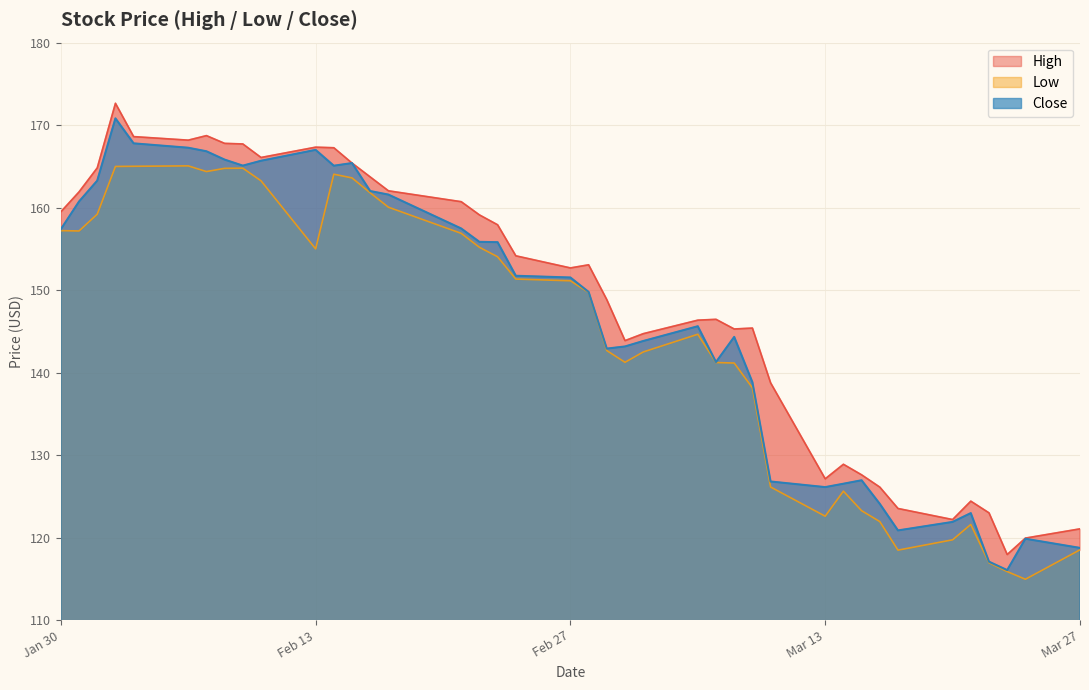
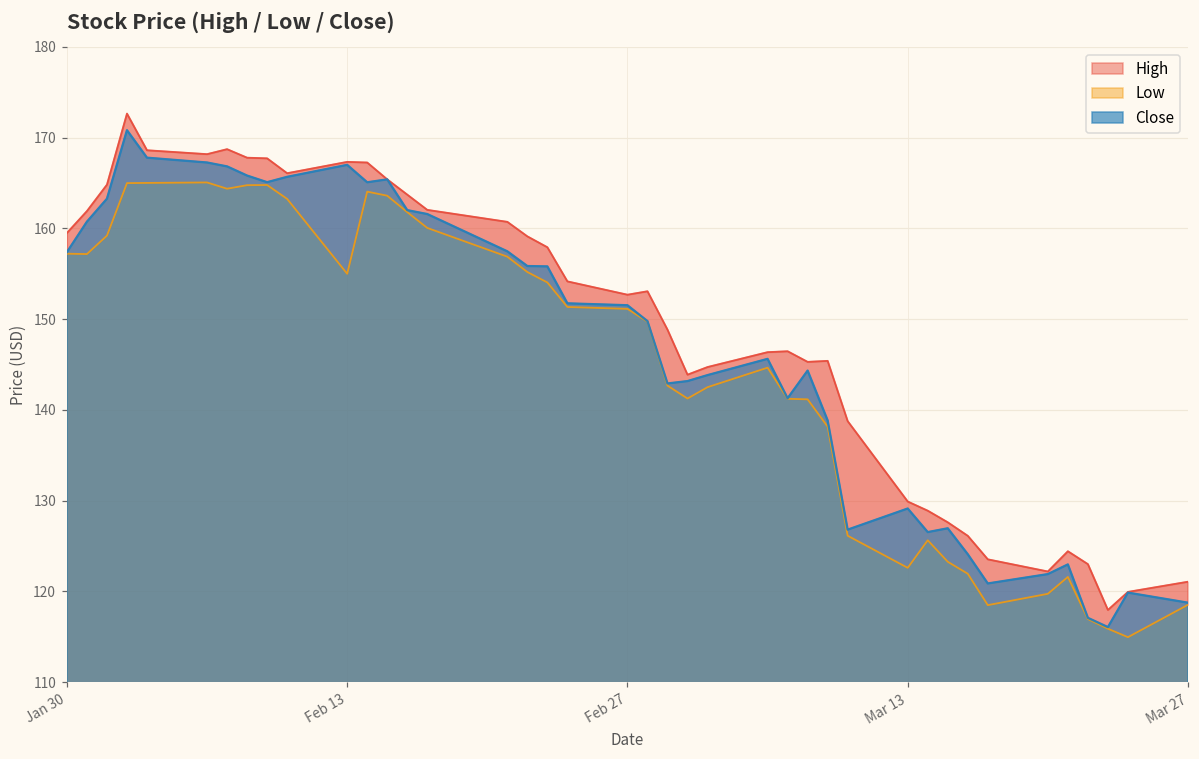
  {
    "High": {
      "Jan 30": 159,
      "Feb 13": 167,
      "Feb 27": 153,
-     "Mar 13": 127,
+     "Mar 13": 130,
      "Mar 27": 121
    },
    "Low": {
      "Feb 13": 155,
      "Feb 27": 151,
      "Mar 13": 123
    },
    "Close": {
      "Feb 13": 167,
      "Feb 27": 152,
-     "Mar 13": 126
+     "Mar 13": 129
    }
  }
